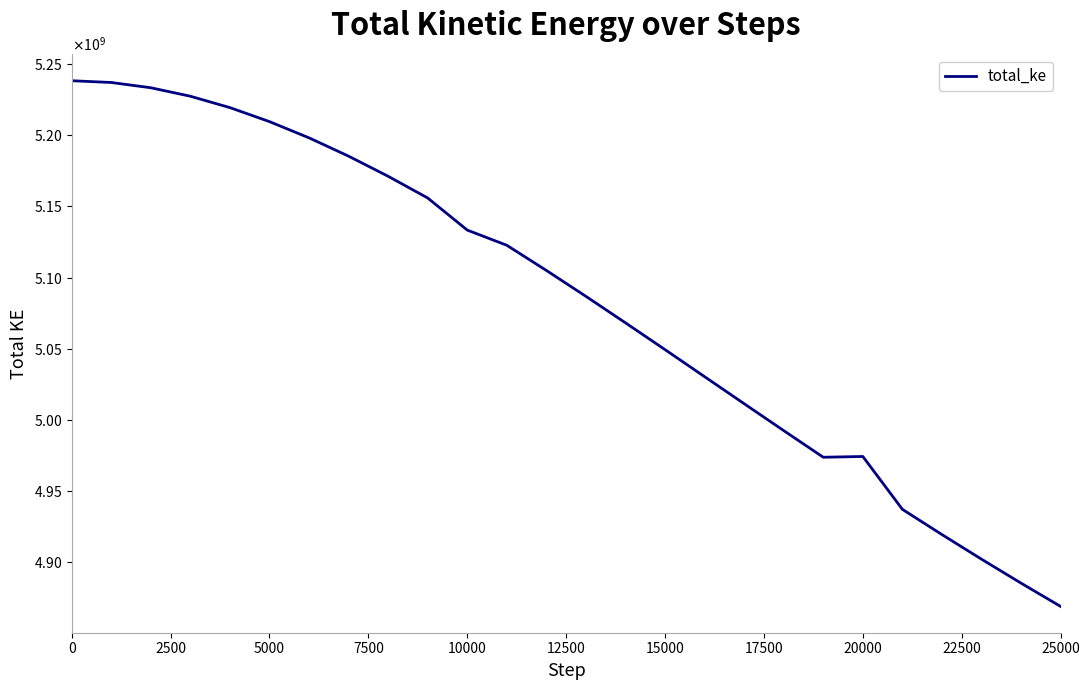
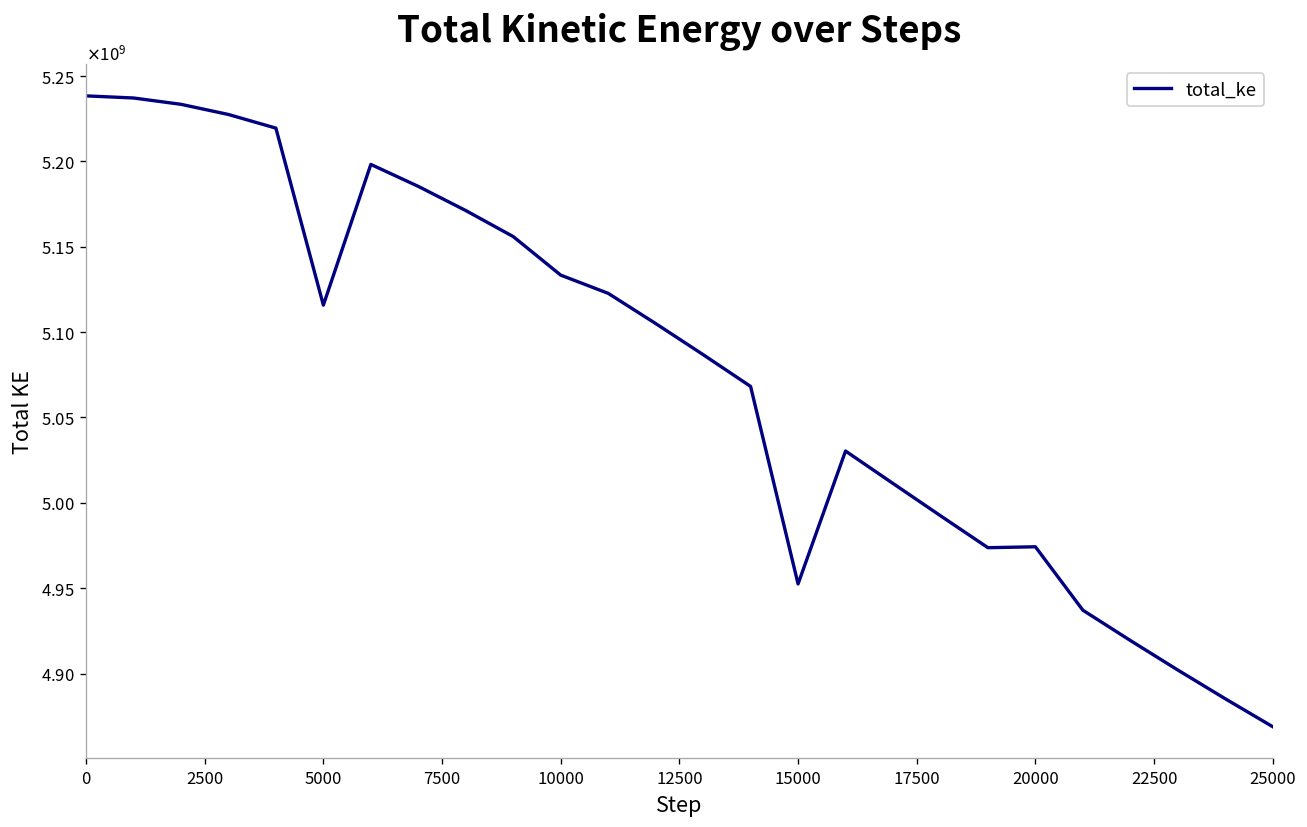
  {
    "0": 5238000000,
-   "5000": 5210000000,
+   "5000": 5116000000,
    "10000": 5133000000,
-   "15000": 5049000000,
+   "15000": 4952000000,
    "20000": 4974000000,
    "25000": 4869000000
  }
